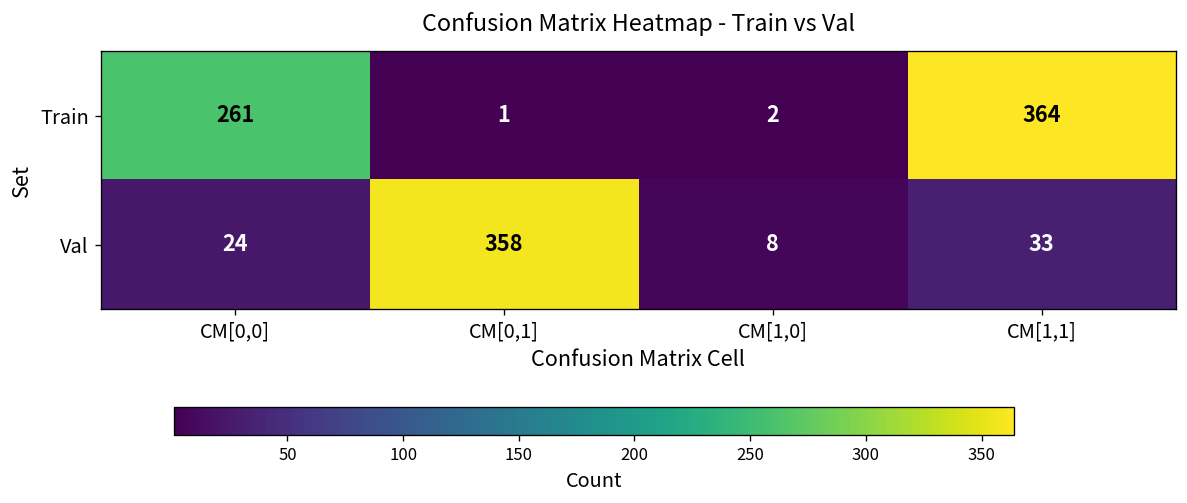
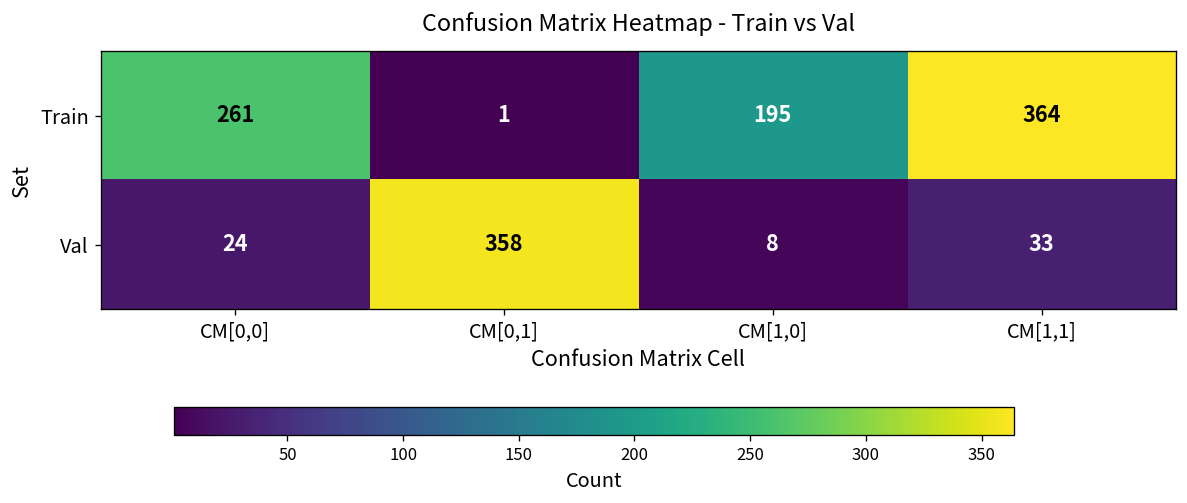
  {
    "Train": {
      "CM[0,0]": 261,
      "CM[0,1]": 1,
-     "CM[1,0]": 2,
+     "CM[1,0]": 195,
      "CM[1,1]": 364
    },
    "Val": {
      "CM[0,0]": 24,
      "CM[0,1]": 358,
      "CM[1,0]": 8,
      "CM[1,1]": 33
    }
  }
